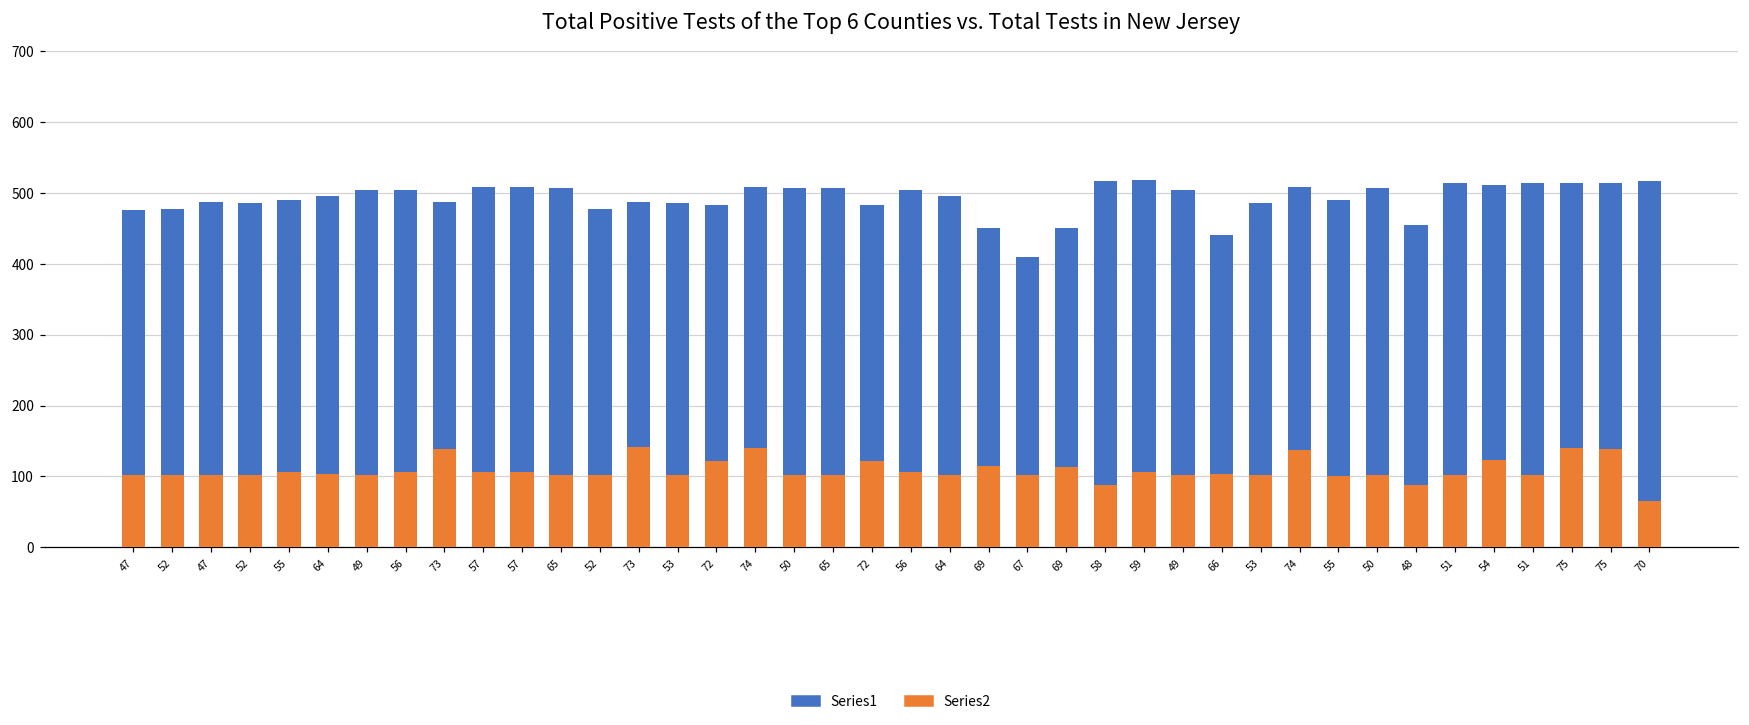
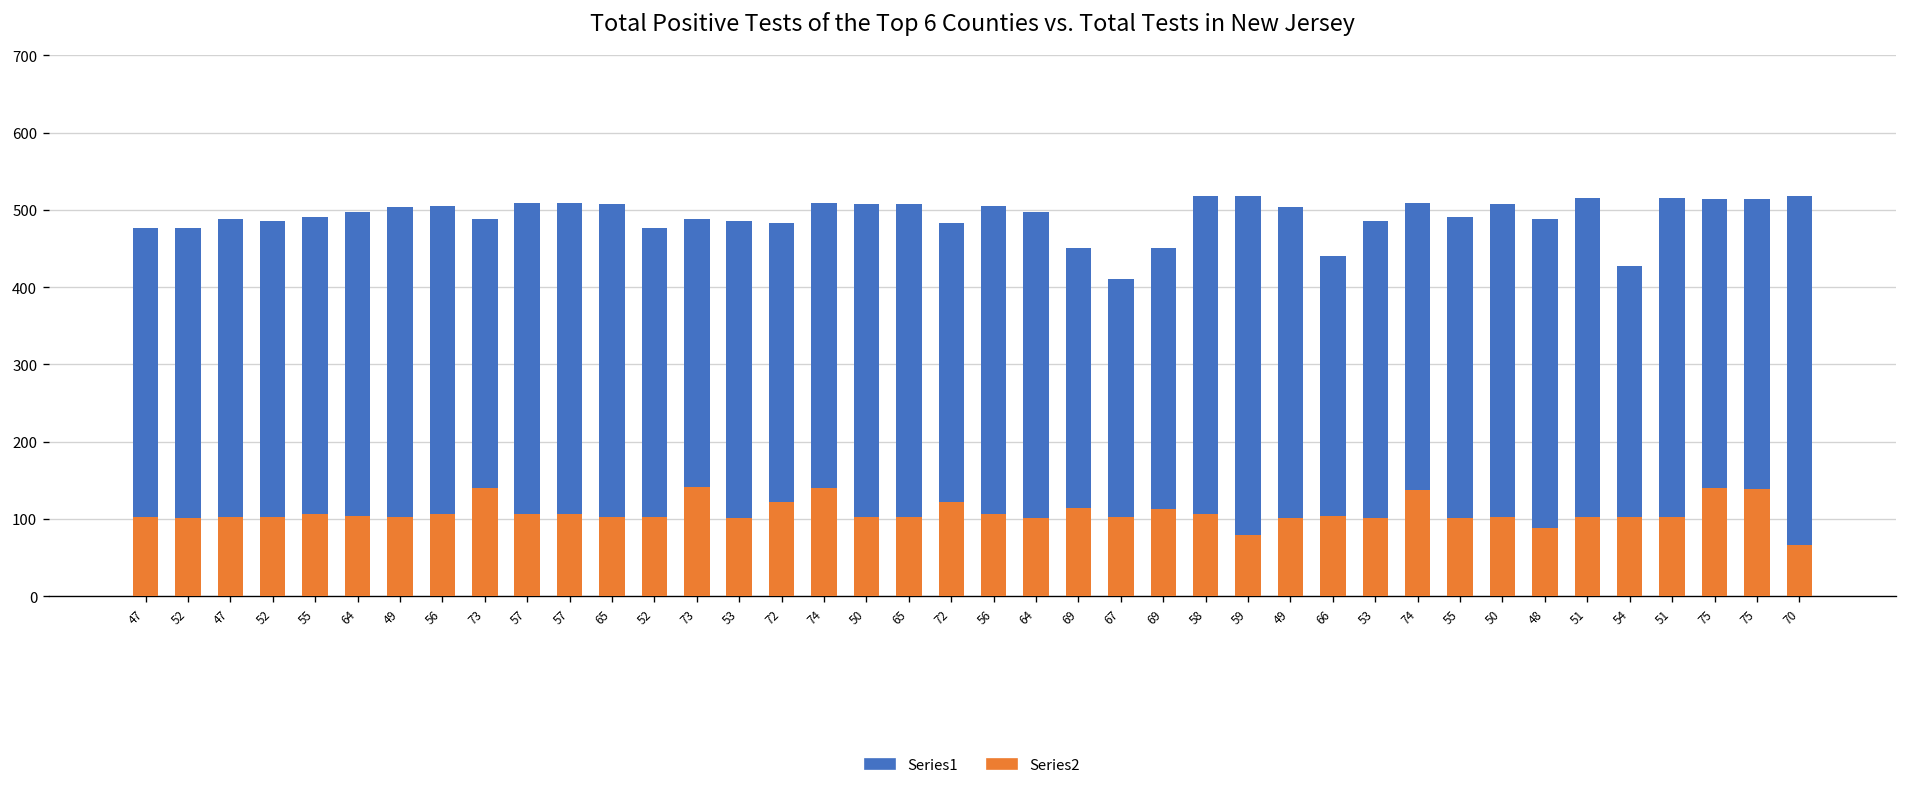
  {
    "Series1": {
      "67": 410,
      "58": 520,
      "59": 520,
      "66": 440,
-     "48": 450,
-     "54": 510,
+     "48": 490,
+     "54": 430,
      "70": 520
    },
    "Series2": {
-     "58": 90,
-     "59": 110,
-     "54": 120
+     "58": 110,
+     "59": 80,
+     "54": 100
    }
  }
